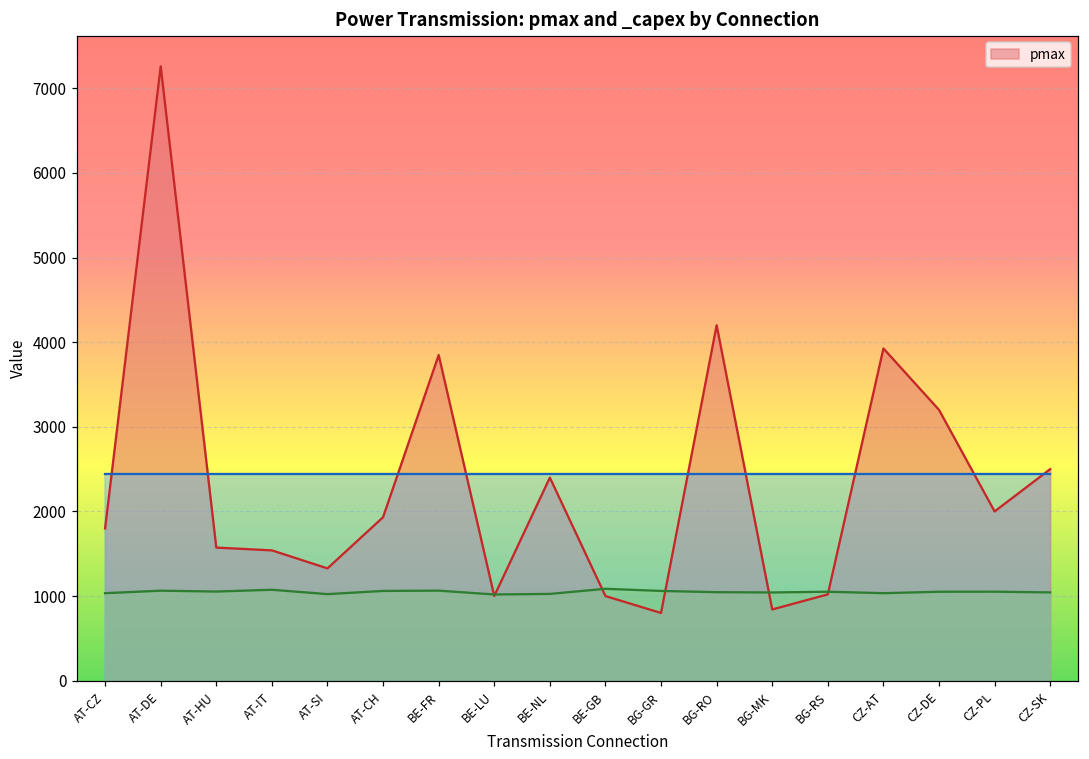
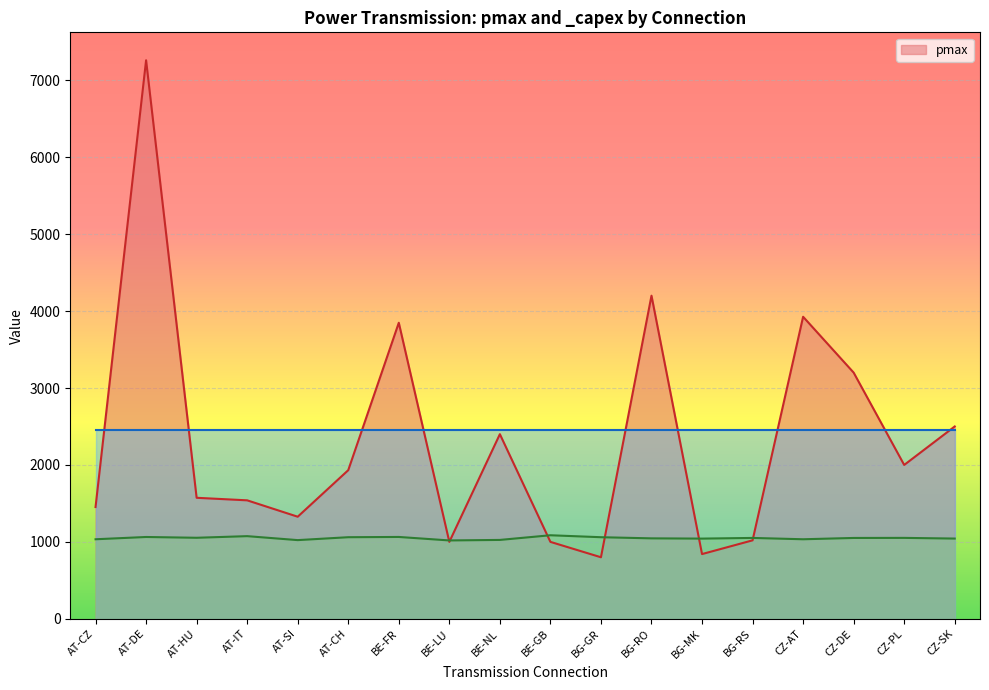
  {
    "pmax": {
-     "AT-CZ": 1800,
+     "AT-CZ": 1500,
      "AT-DE": 7300,
      "AT-HU": 1600,
      "AT-IT": 1500,
      "AT-SI": 1300,
      "AT-CH": 1900,
      "BE-FR": 3800,
      "BE-NL": 2400,
      "BE-GB": 1000,
      "BG-GR": 800,
      "BG-RO": 4200,
      "BG-MK": 800,
      "CZ-AT": 3900,
      "CZ-DE": 3200,
      "CZ-PL": 2000,
      "CZ-SK": 2500
    }
  }
